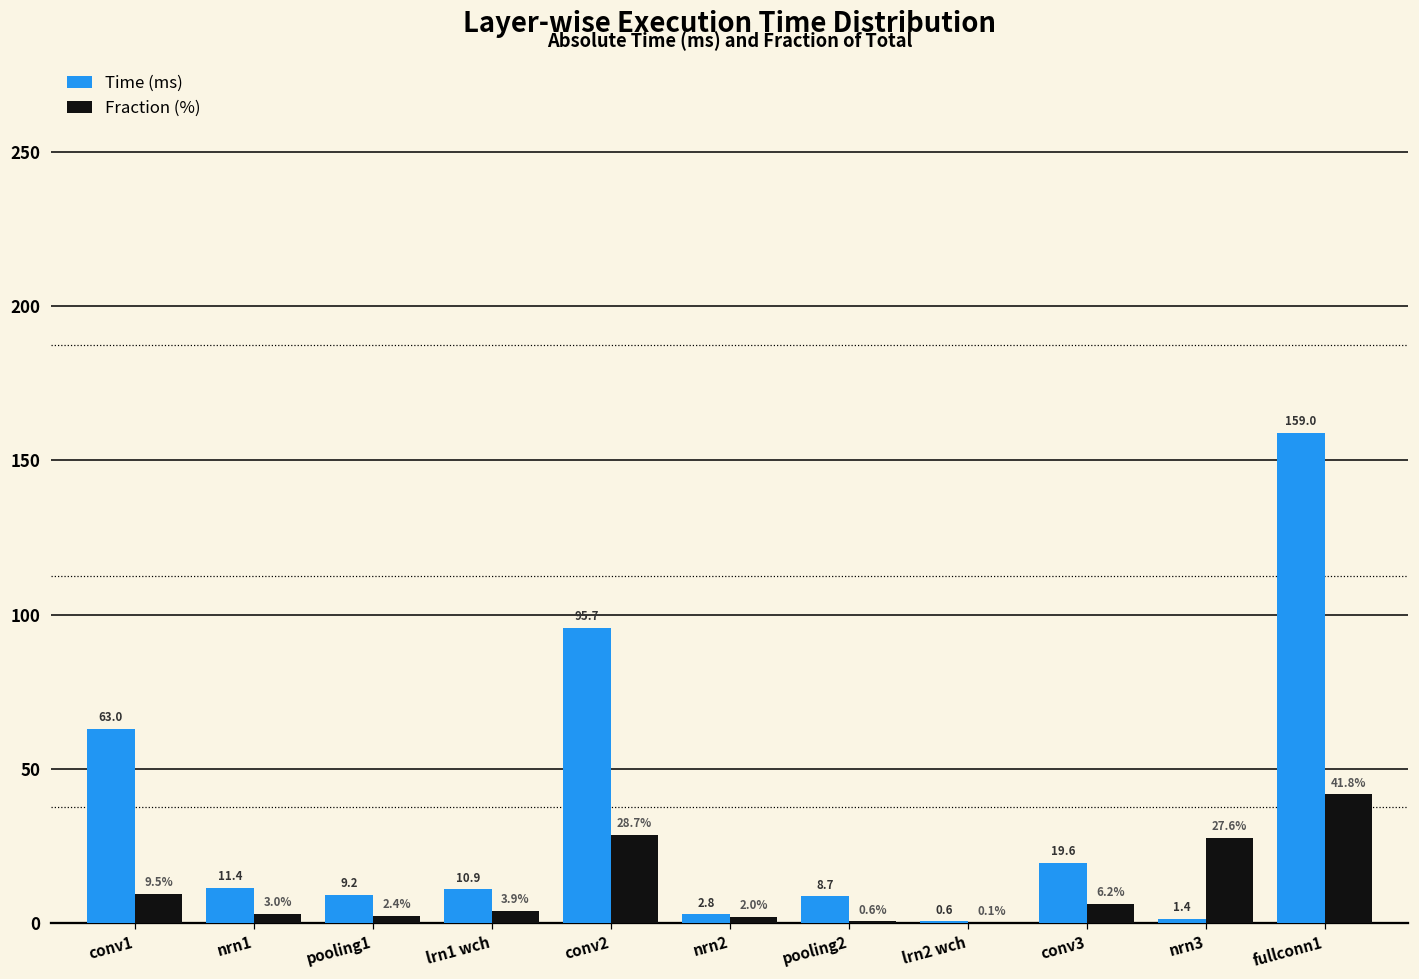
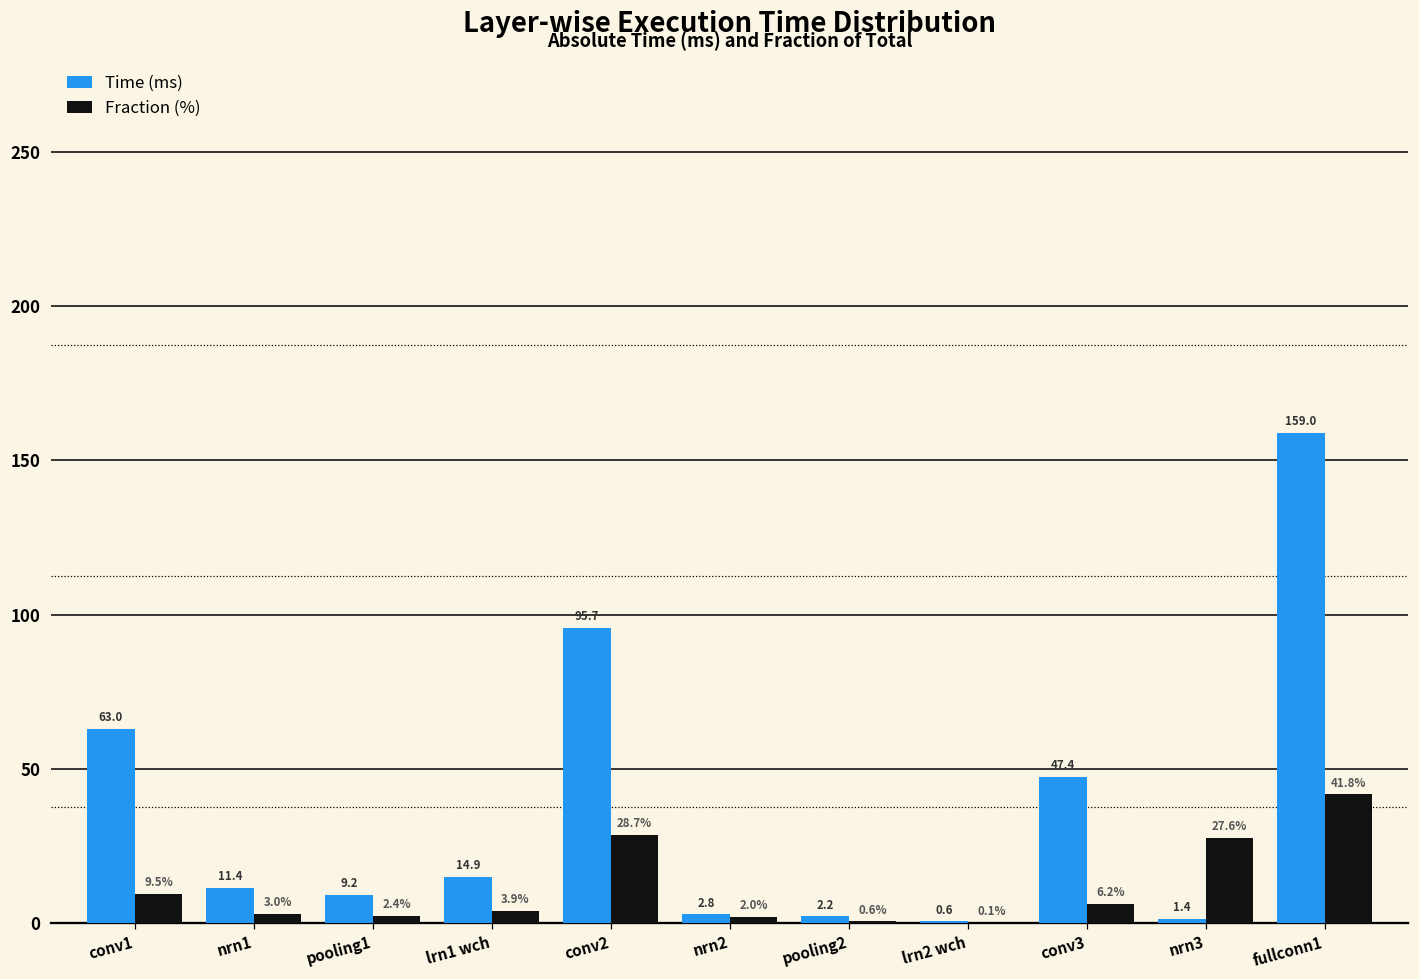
  {
    "Time (ms)": {
      "conv1": "63.0",
      "nrn1": "11.4",
      "pooling1": "9.2",
-     "lrn1 wch": "10.9",
+     "lrn1 wch": "14.9",
      "conv2": "95.7",
      "nrn2": "2.8",
-     "pooling2": "8.7",
+     "pooling2": "2.2",
      "lrn2 wch": "0.6",
-     "conv3": "19.6",
+     "conv3": "47.4",
      "nrn3": "1.4",
      "fullconn1": "159.0"
    },
    "Fraction (%)": {
      "conv1": "9.5%",
      "nrn1": "3.0%",
      "pooling1": "2.4%",
      "lrn1 wch": "3.9%",
      "conv2": "28.7%",
      "nrn2": "2.0%",
      "pooling2": "0.6%",
      "lrn2 wch": "0.1%",
      "conv3": "6.2%",
      "nrn3": "27.6%",
      "fullconn1": "41.8%"
    }
  }
